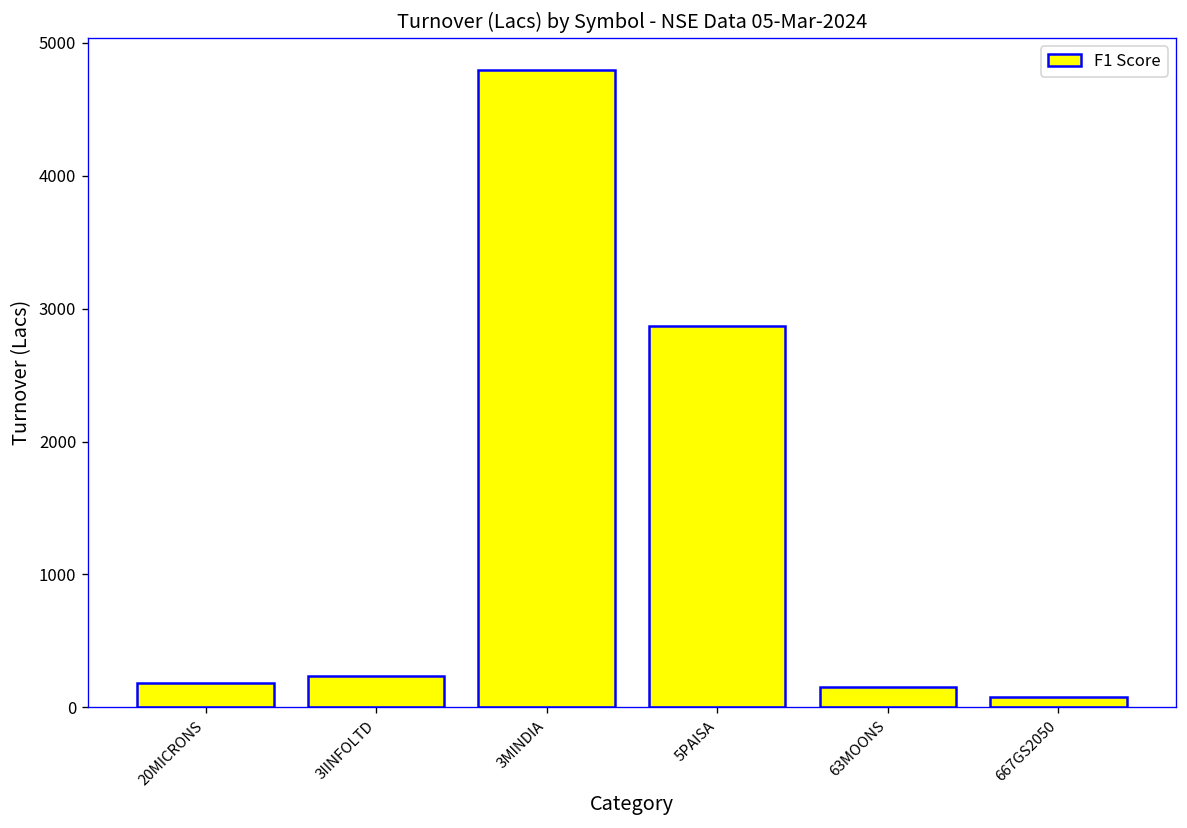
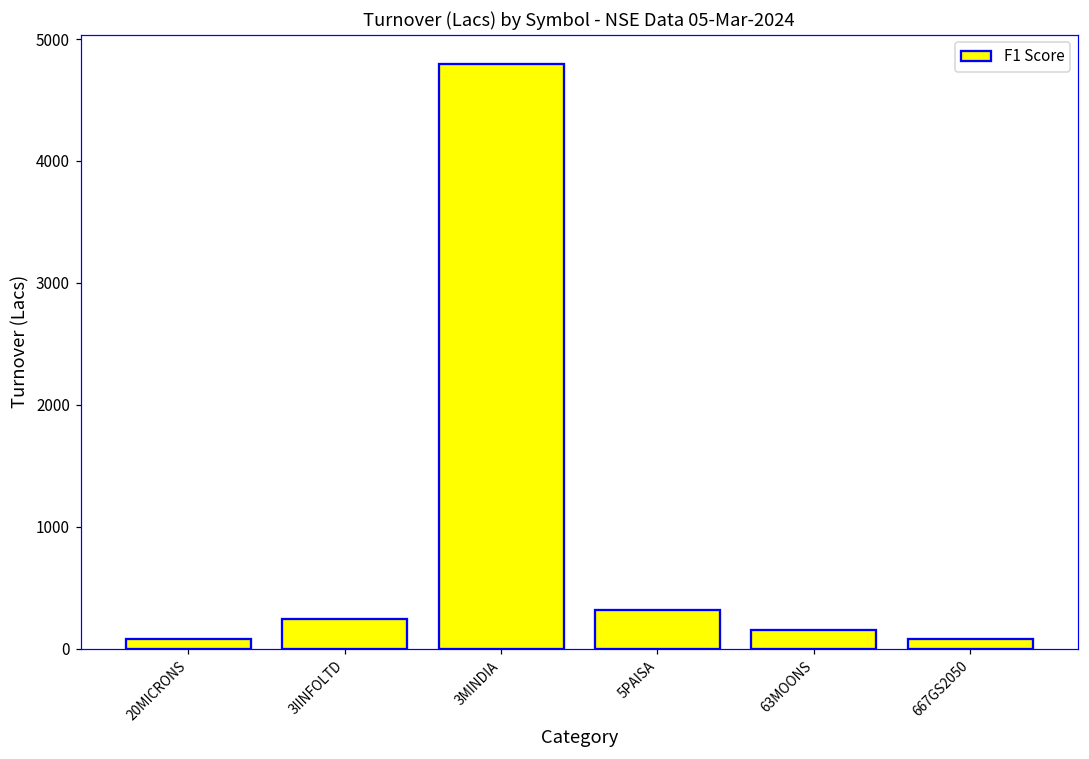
  {
-   "20MICRONS": 180,
+   "20MICRONS": 70,
    "3IINFOLTD": 240,
    "3MINDIA": 4800,
-   "5PAISA": 2870,
+   "5PAISA": 310,
    "63MOONS": 150,
    "667GS2050": 80
  }
